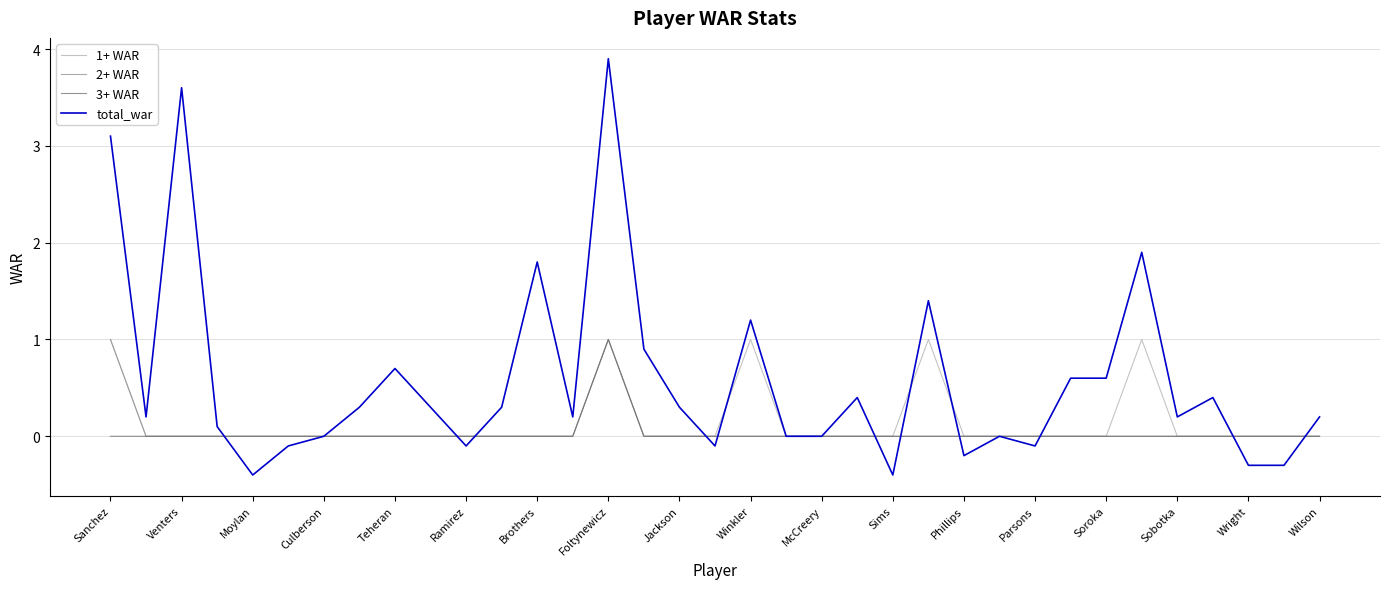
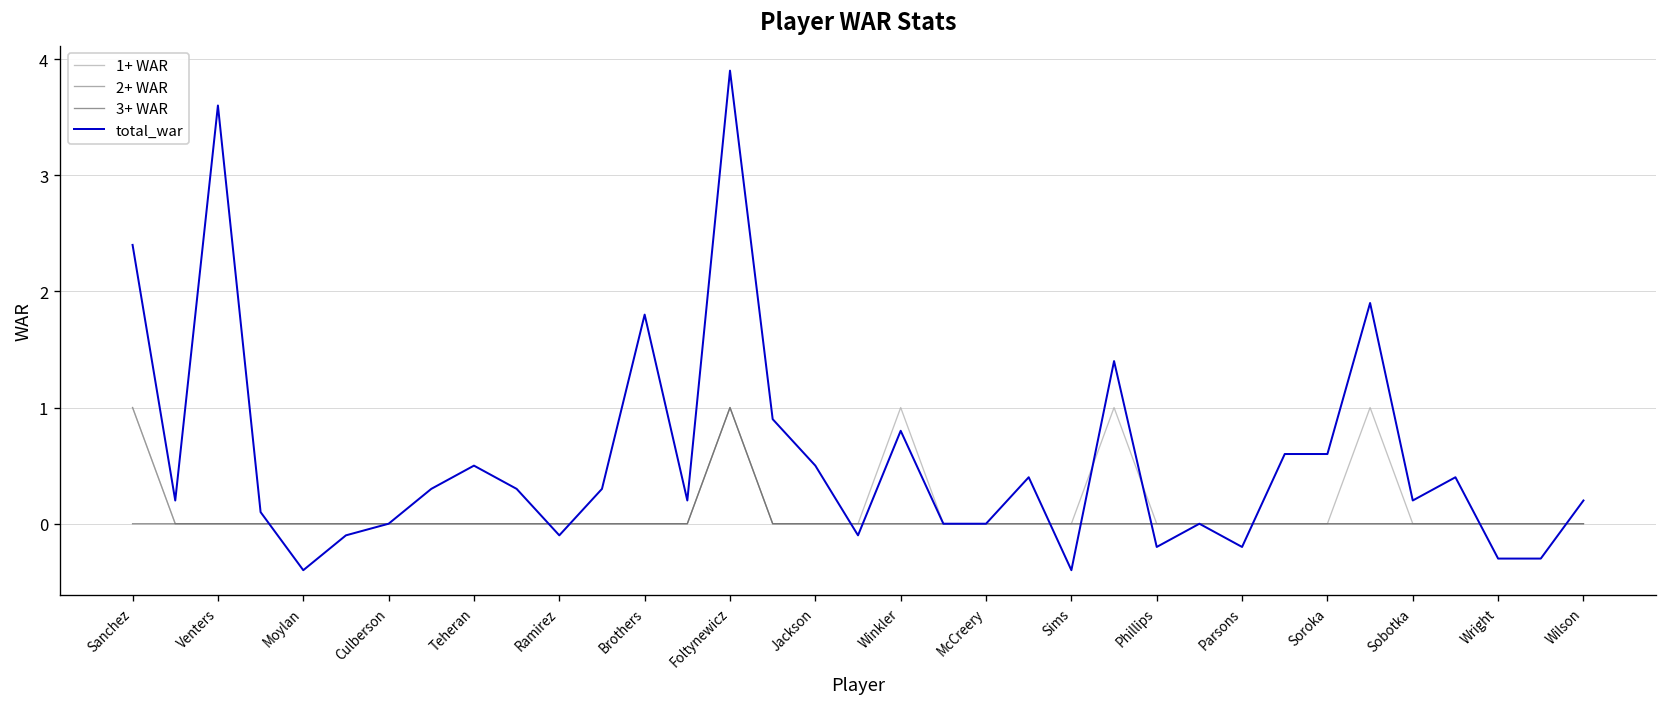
  {
    "total_war": {
-     "Sanchez": 3.1,
+     "Sanchez": 2.4,
      "Venters": 3.6,
      "Moylan": -0.4,
-     "Teheran": 0.7,
+     "Teheran": 0.5,
      "Ramirez": -0.1,
      "Brothers": 1.8,
      "Foltynewicz": 3.9,
-     "Jackson": 0.3,
-     "Winkler": 1.2,
+     "Jackson": 0.5,
+     "Winkler": 0.8,
      "Sims": -0.4,
      "Phillips": -0.2,
-     "Parsons": -0.1,
+     "Parsons": -0.2,
      "Soroka": 0.6,
      "Sobotka": 0.2,
      "Wright": -0.3,
      "Wilson": 0.2
    }
  }
